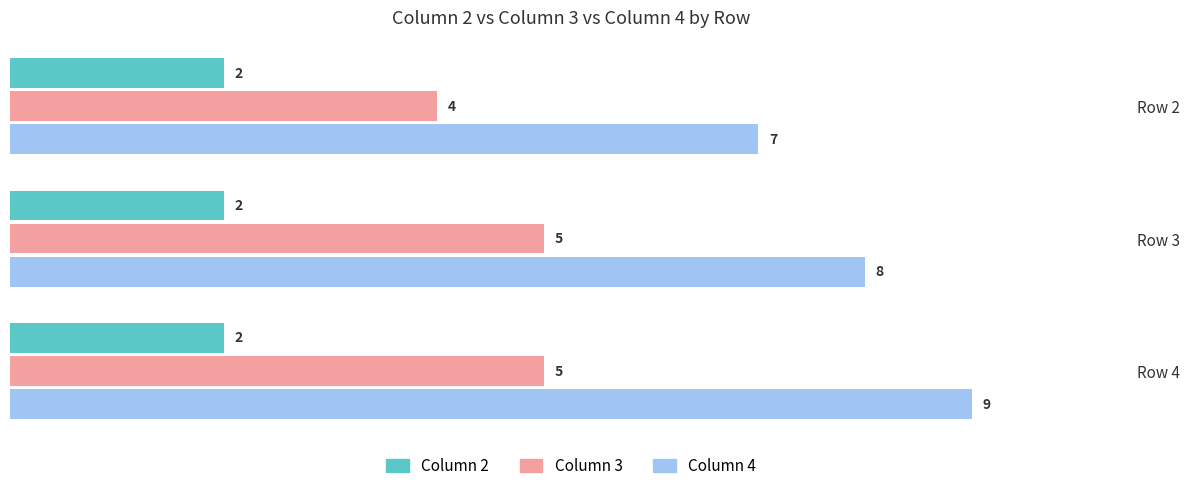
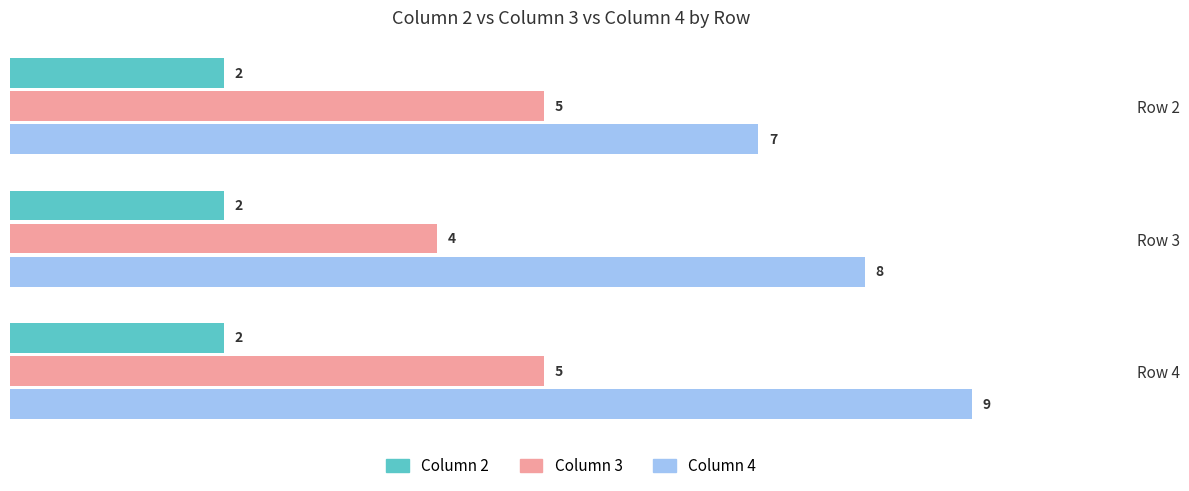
  {
    "Column 2": {
      "Row 2": 2,
      "Row 3": 2,
      "Row 4": 2
    },
    "Column 3": {
-     "Row 2": 4,
-     "Row 3": 5,
+     "Row 2": 5,
+     "Row 3": 4,
      "Row 4": 5
    },
    "Column 4": {
      "Row 2": 7,
      "Row 3": 8,
      "Row 4": 9
    }
  }
